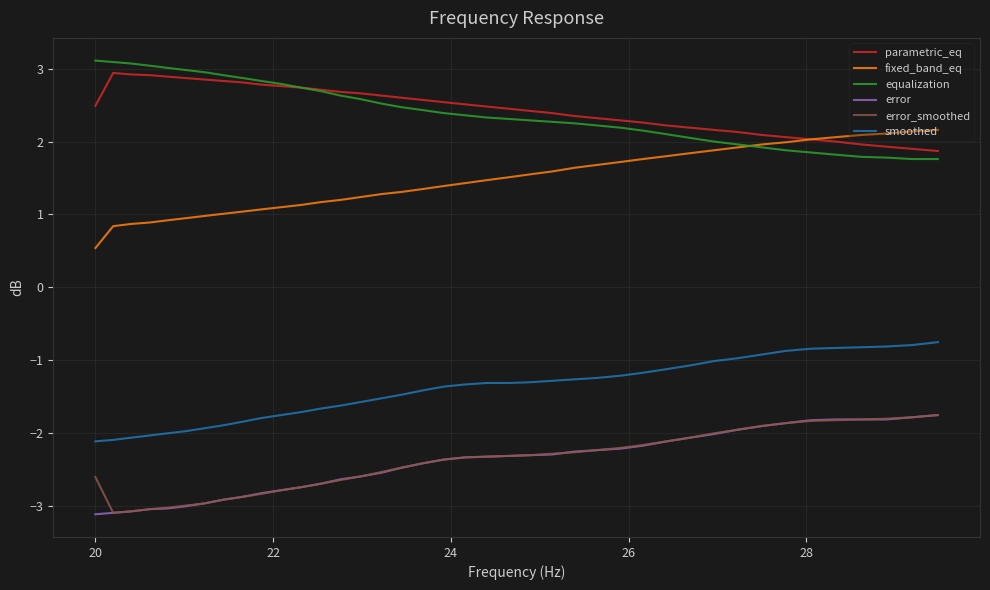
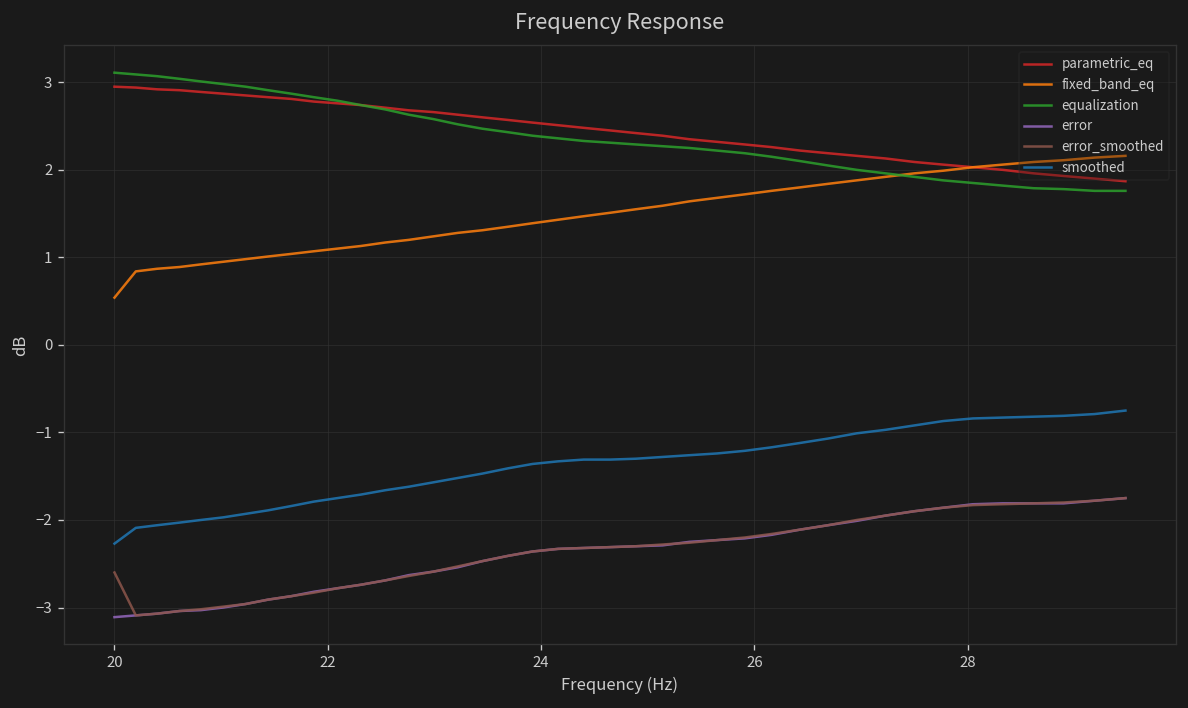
  {
    "parametric_eq": {
-     "20": 2.5
+     "20": 3.0
    },
    "fixed_band_eq": {
      "20": 0.5
    },
    "equalization": {
      "20": 3.1
    },
    "error": {
      "20": -3.1
    },
    "error_smoothed": {
      "20": -2.6
    },
    "smoothed": {
-     "20": -2.1
+     "20": -2.3
    }
  }
